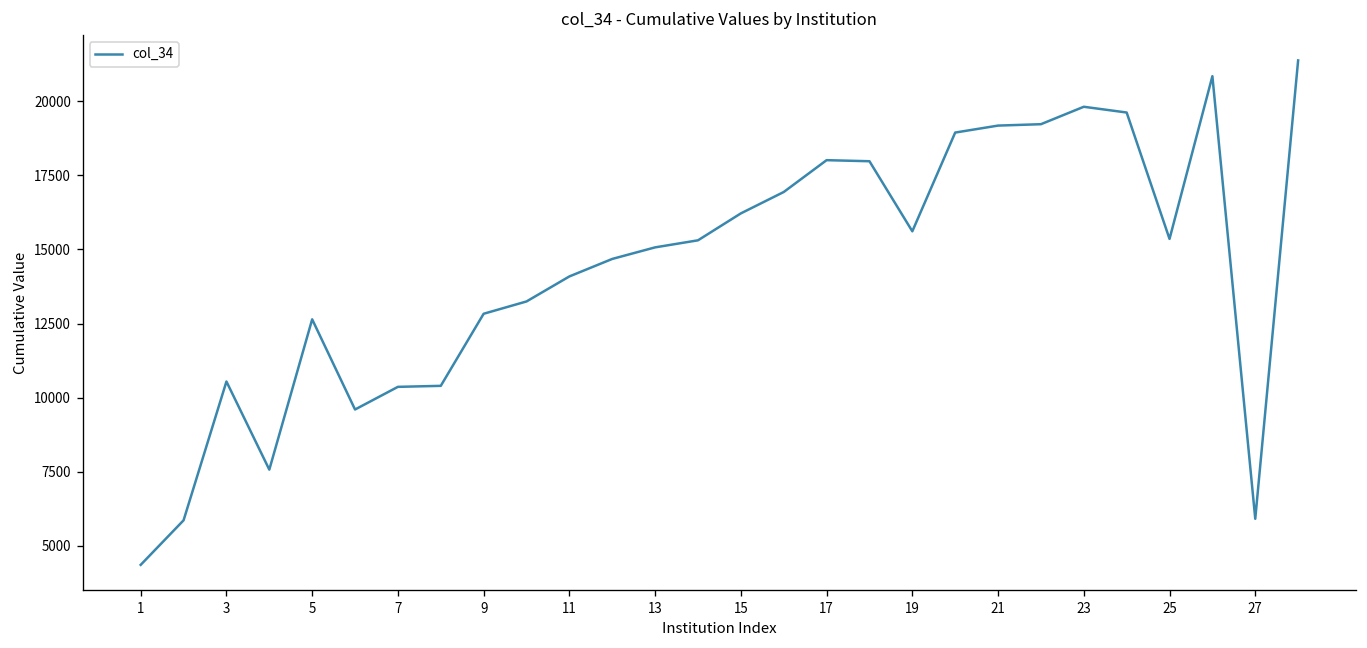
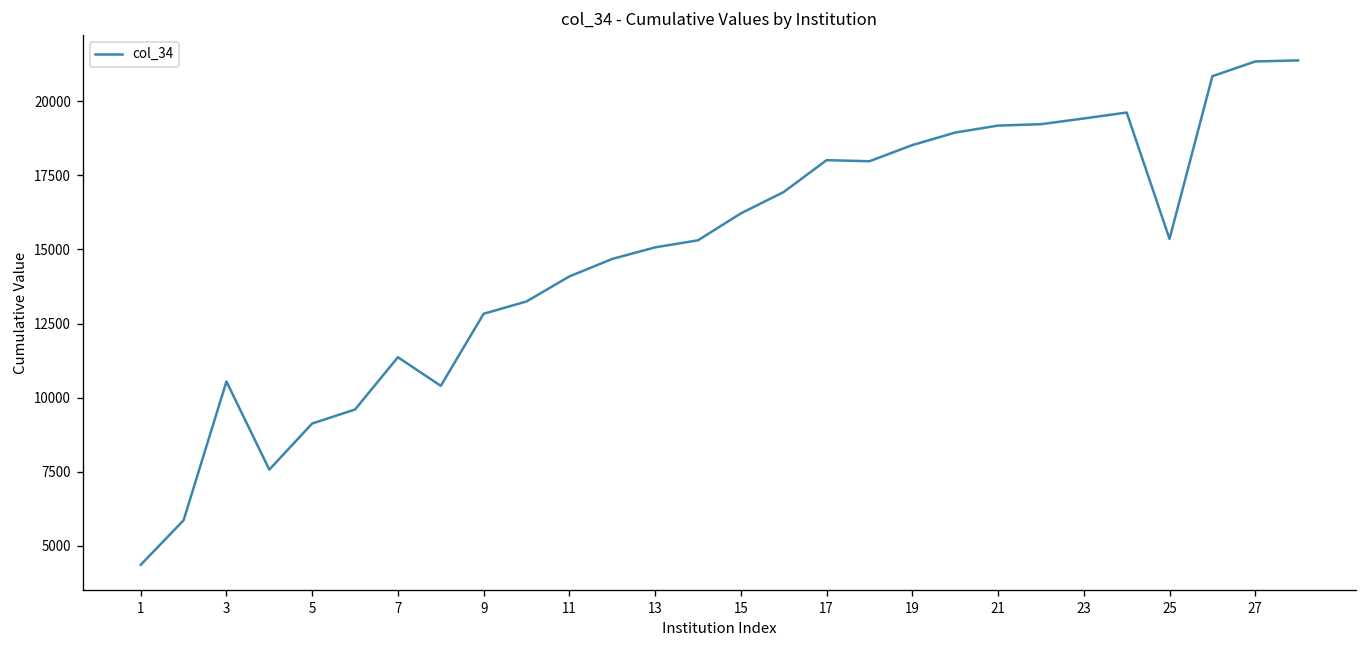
  {
    "1": 4400,
    "3": 10500,
-   "5": 12600,
-   "7": 10400,
+   "5": 9100,
+   "7": 11400,
    "9": 12800,
    "11": 14100,
    "13": 15100,
    "15": 16200,
    "17": 18000,
-   "19": 15600,
+   "19": 18500,
    "21": 19200,
-   "23": 19800,
+   "23": 19400,
    "25": 15400,
-   "27": 5900
+   "27": 21300
  }
